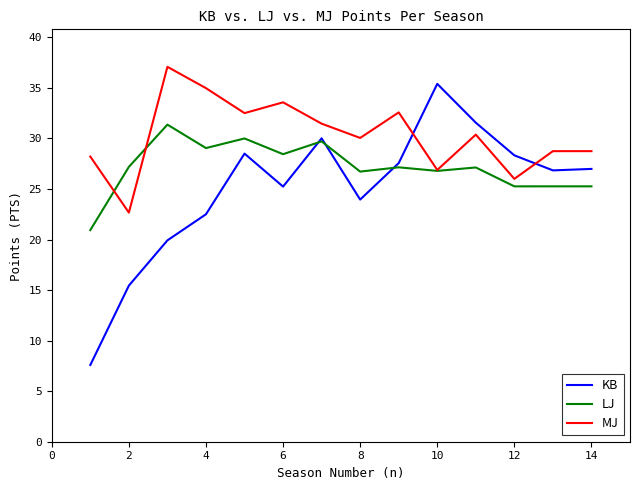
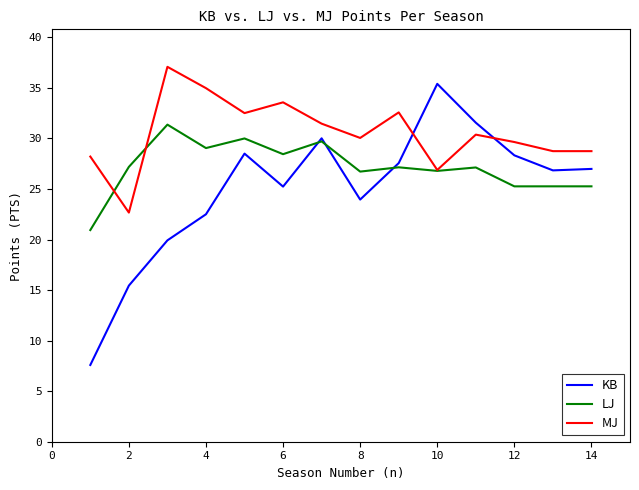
  {
    "KB": {
      "2": 15.4,
      "4": 22.5,
      "6": 25.2,
      "8": 24.0,
      "10": 35.4,
      "12": 28.3,
      "14": 27.0
    },
    "LJ": {
      "2": 27.2,
      "4": 29.0,
      "6": 28.4,
      "8": 26.7,
      "12": 25.3,
      "14": 25.3
    },
    "MJ": {
      "2": 22.7,
      "4": 35.0,
      "6": 33.6,
      "8": 30.1,
-     "12": 26.0,
+     "12": 29.6,
      "14": 28.7
    }
  }
